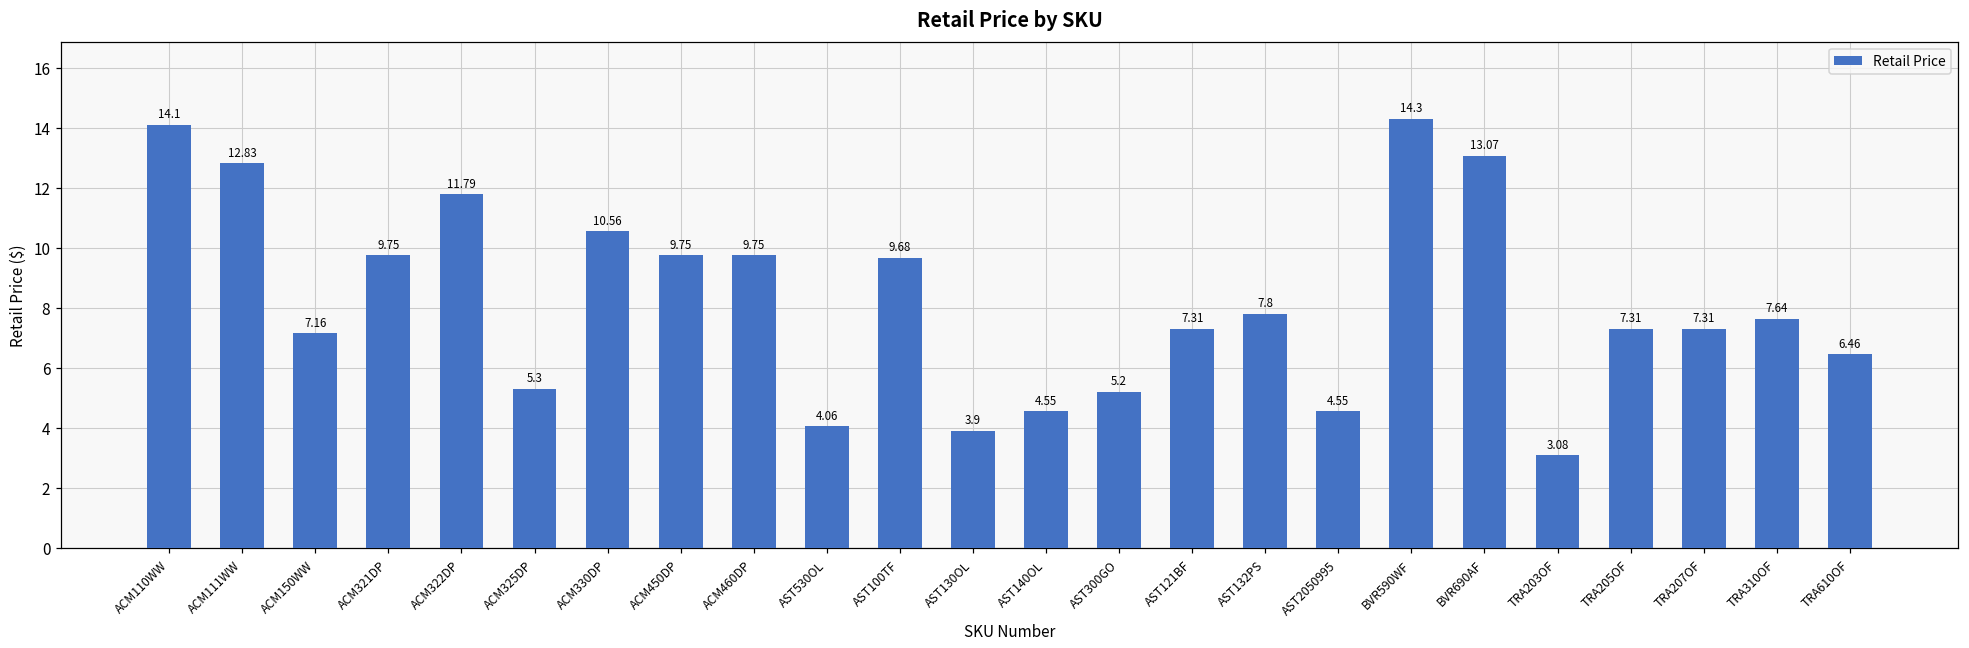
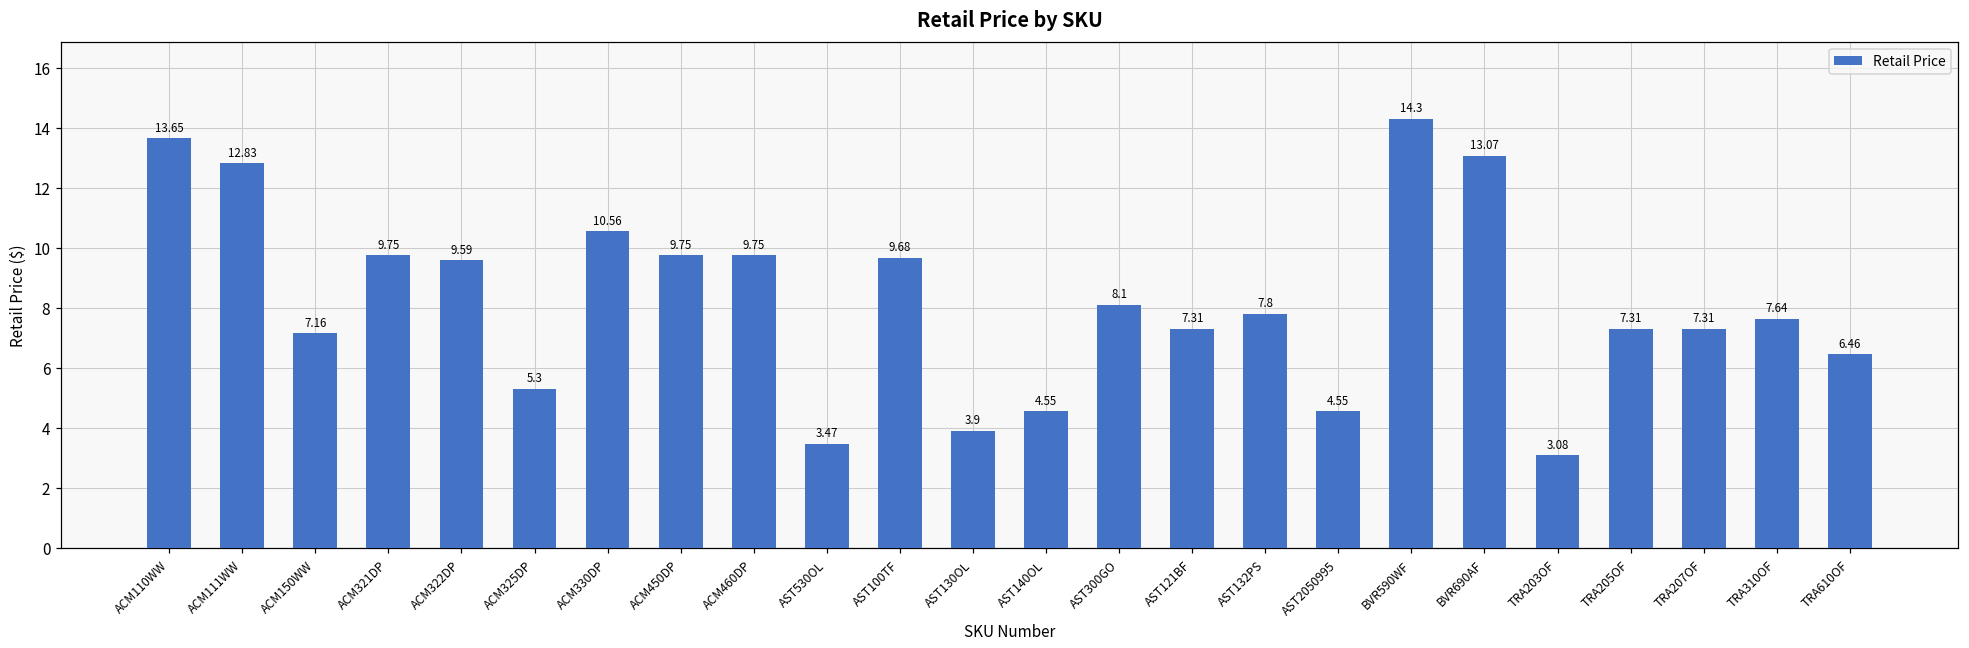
  {
-   "ACM110WW": 14.1,
+   "ACM110WW": 13.65,
    "ACM111WW": 12.83,
    "ACM150WW": 7.16,
    "ACM321DP": 9.75,
-   "ACM322DP": 11.79,
+   "ACM322DP": 9.59,
    "ACM325DP": 5.3,
    "ACM330DP": 10.56,
    "ACM450DP": 9.75,
    "ACM460DP": 9.75,
-   "AST530OL": 4.06,
+   "AST530OL": 3.47,
    "AST100TF": 9.68,
    "AST130OL": 3.9,
    "AST140OL": 4.55,
-   "AST300GO": 5.2,
+   "AST300GO": 8.1,
    "AST121BF": 7.31,
    "AST132PS": 7.8,
    "AST2050995": 4.55,
    "BVR590WF": 14.3,
    "BVR690AF": 13.07,
    "TRA203OF": 3.08,
    "TRA205OF": 7.31,
    "TRA207OF": 7.31,
    "TRA310OF": 7.64,
    "TRA610OF": 6.46
  }
